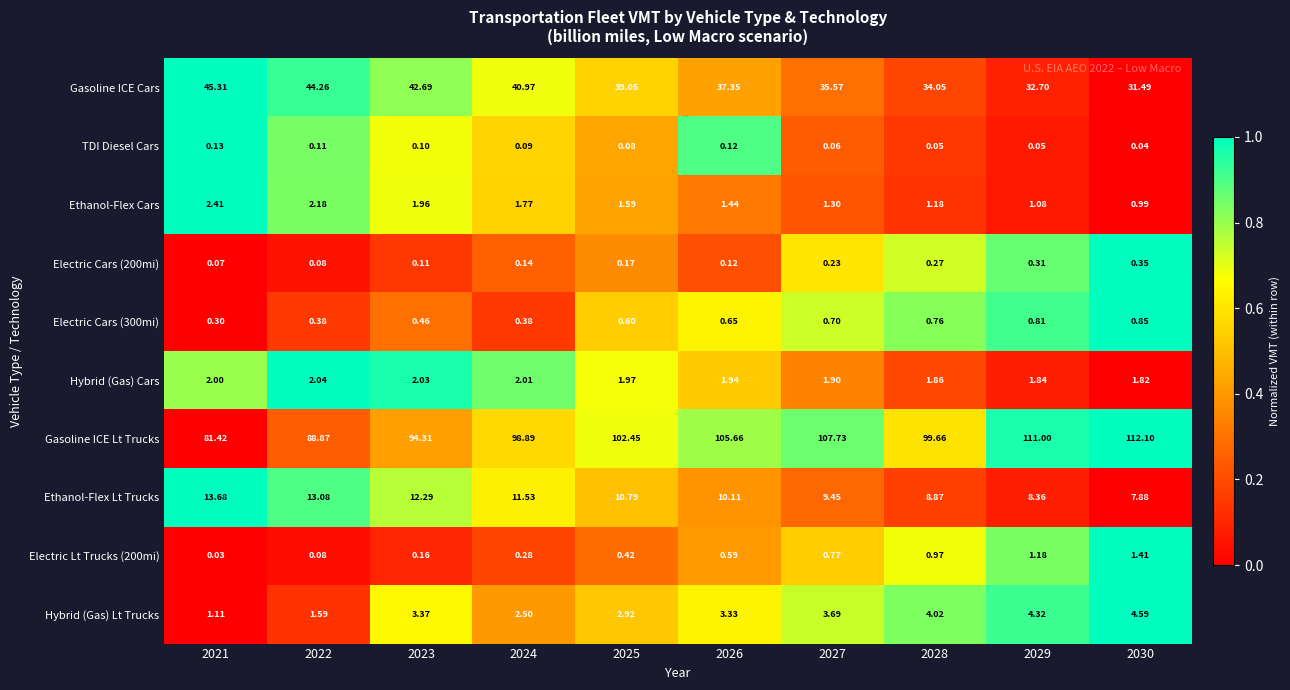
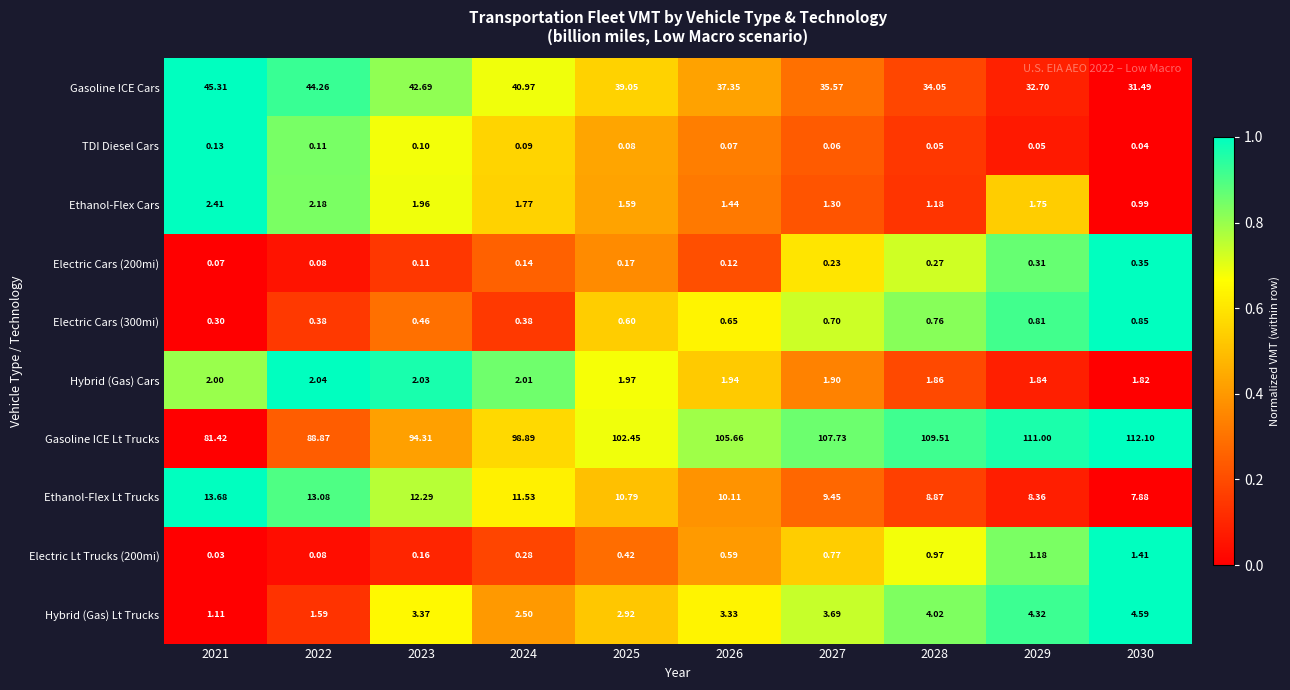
  {
    "Gasoline ICE Cars": {
      "2021": 45.31,
      "2022": 44.26,
      "2023": 42.69,
      "2024": 40.97,
      "2025": 39.05,
      "2026": 37.35,
      "2027": 35.57,
      "2028": 34.05,
      "2029": 32.70
    },
    "TDI Diesel Cars": {
      "2021": 0.13,
      "2022": 0.11,
      "2023": 0.10,
      "2024": 0.09,
      "2025": 0.08,
-     "2026": 0.12,
+     "2026": 0.07,
      "2027": 0.06,
      "2028": 0.05,
      "2029": 0.05,
      "2030": 0.04
    },
    "Ethanol-Flex Cars": {
      "2021": 2.41,
      "2022": 2.18,
      "2023": 1.96,
      "2024": 1.77,
      "2025": 1.59,
      "2026": 1.44,
      "2027": 1.30,
      "2028": 1.18,
-     "2029": 1.08,
+     "2029": 1.75,
      "2030": 0.99
    },
    "Electric Cars (200mi)": {
      "2021": 0.07,
      "2022": 0.08,
      "2023": 0.11,
      "2024": 0.14,
      "2025": 0.17,
      "2026": 0.12,
      "2027": 0.23,
      "2028": 0.27,
      "2029": 0.31,
      "2030": 0.35
    },
    "Electric Cars (300mi)": {
      "2021": 0.30,
      "2022": 0.38,
      "2023": 0.46,
      "2024": 0.38,
      "2025": 0.60,
      "2026": 0.65,
      "2027": 0.70,
      "2028": 0.76,
      "2029": 0.81,
      "2030": 0.85
    },
    "Hybrid (Gas) Cars": {
      "2021": 2.00,
      "2022": 2.04,
      "2023": 2.03,
      "2024": 2.01,
      "2025": 1.97,
      "2026": 1.94,
      "2027": 1.90,
      "2028": 1.86,
      "2029": 1.84,
      "2030": 1.82
    },
    "Gasoline ICE Lt Trucks": {
      "2021": 81.42,
      "2022": 88.87,
      "2023": 94.31,
      "2024": 98.89,
      "2025": 102.45,
      "2026": 105.66,
      "2027": 107.73,
-     "2028": 99.66,
+     "2028": 109.51,
      "2029": 111.00,
      "2030": 112.10
    },
    "Ethanol-Flex Lt Trucks": {
      "2021": 13.68,
      "2022": 13.08,
      "2023": 12.29,
      "2024": 11.53,
      "2025": 10.79,
      "2026": 10.11,
      "2027": 9.45,
      "2028": 8.87,
      "2029": 8.36,
      "2030": 7.88
    },
    "Electric Lt Trucks (200mi)": {
      "2021": 0.03,
      "2022": 0.08,
      "2023": 0.16,
      "2024": 0.28,
      "2025": 0.42,
      "2026": 0.59,
      "2027": 0.77,
      "2028": 0.97,
      "2029": 1.18,
      "2030": 1.41
    },
    "Hybrid (Gas) Lt Trucks": {
      "2021": 1.11,
      "2022": 1.59,
      "2023": 3.37,
      "2024": 2.50,
      "2025": 2.92,
      "2026": 3.33,
      "2027": 3.69,
      "2028": 4.02,
      "2029": 4.32,
      "2030": 4.59
    }
  }
